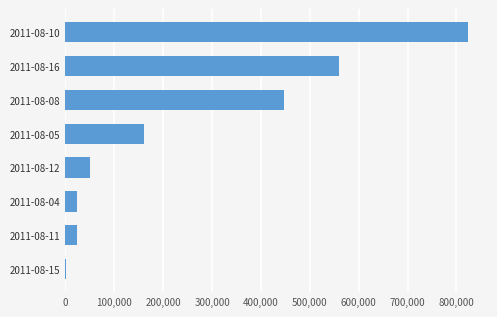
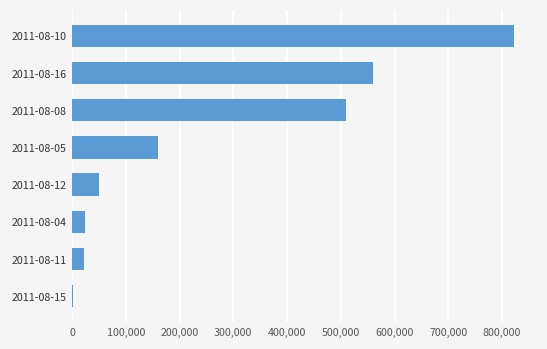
  {
    "2011-08-10": "820,000",
    "2011-08-16": "560,000",
-   "2011-08-08": "450,000",
+   "2011-08-08": "510,000",
    "2011-08-05": "160,000",
    "2011-08-12": "50,000",
    "2011-08-04": "20,000",
    "2011-08-11": "20,000"
  }
